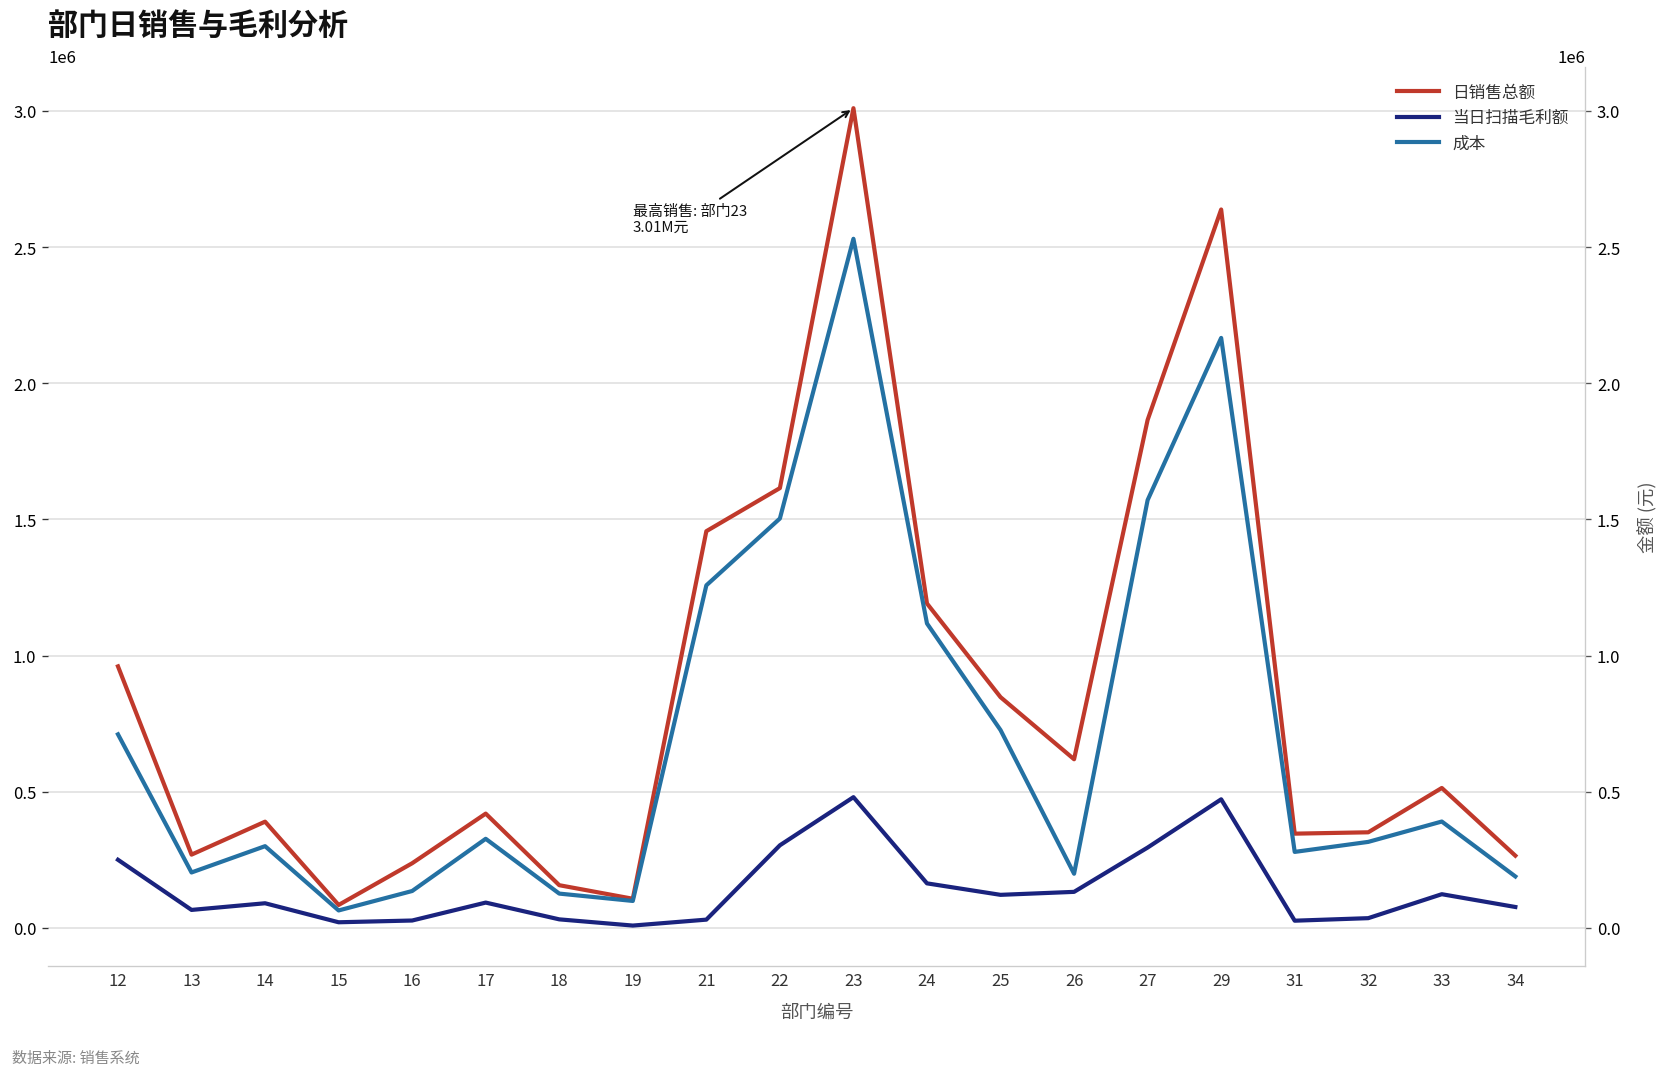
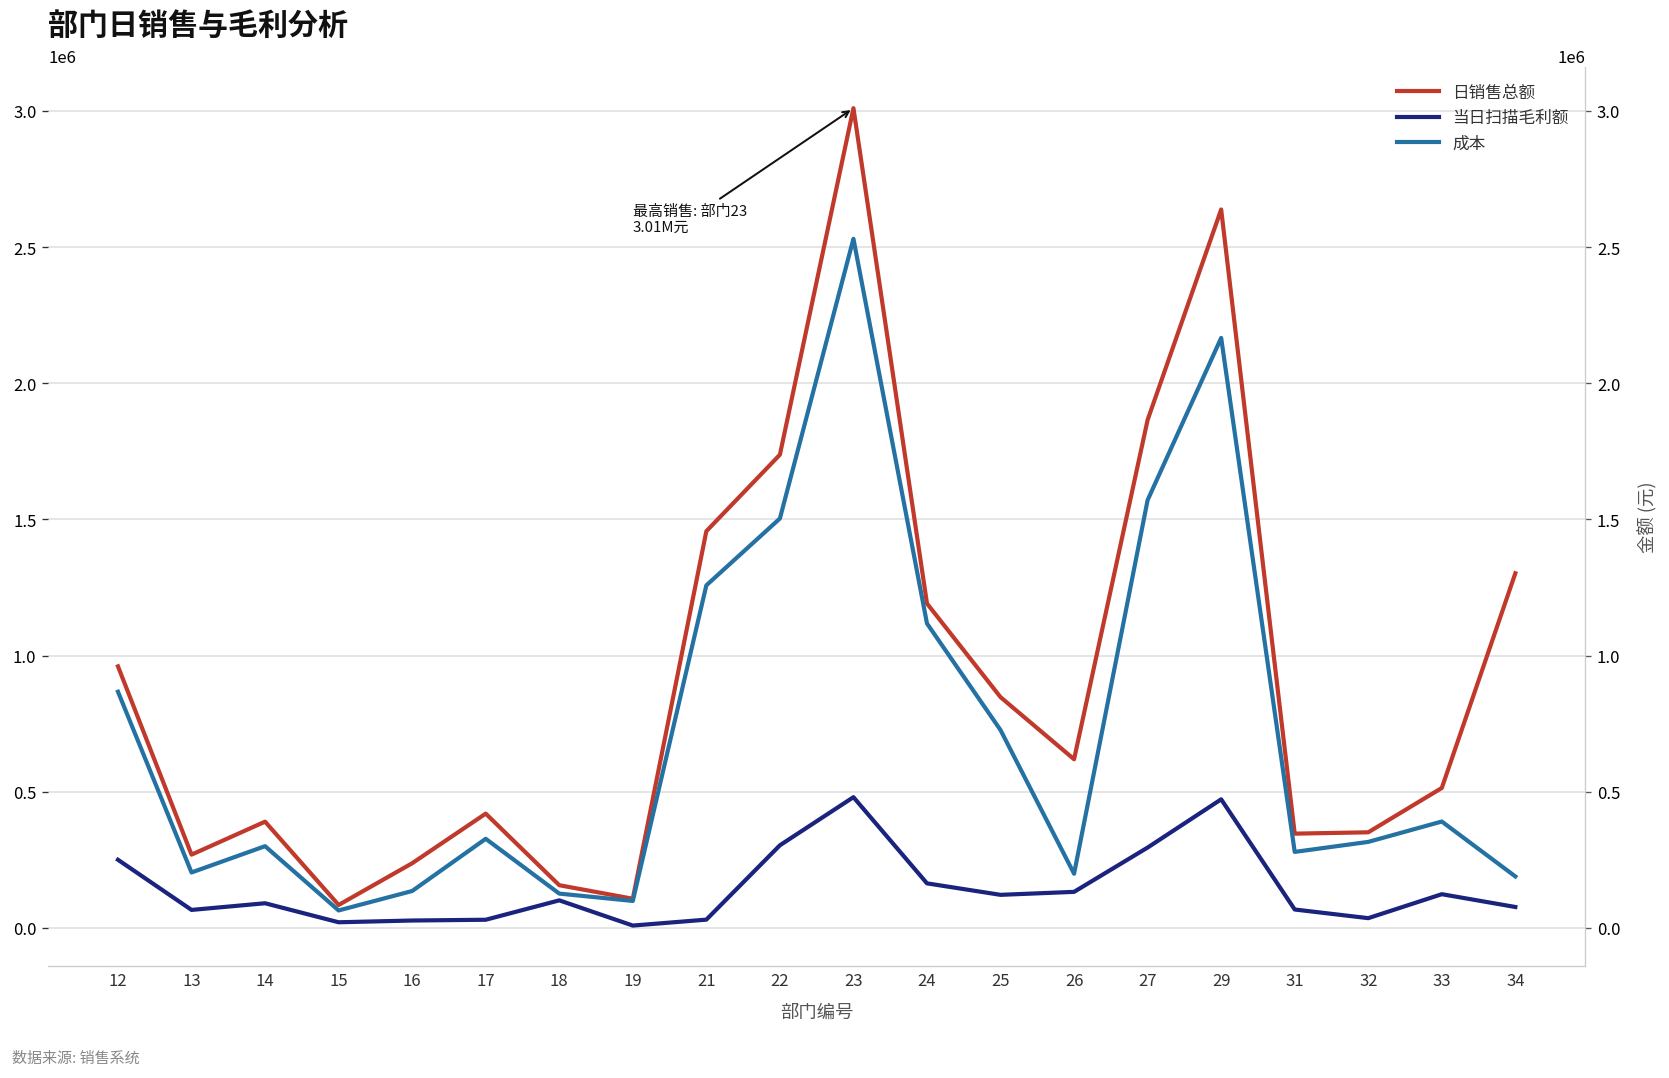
  {
    "日销售总额": {
      "12": 960000,
      "13": 270000,
      "14": 390000,
      "15": 80000,
      "16": 240000,
      "17": 420000,
      "18": 160000,
      "21": 1460000,
-     "22": 1620000,
+     "22": 1740000,
      "24": 1190000,
      "25": 850000,
      "26": 620000,
      "27": 1870000,
      "29": 2640000,
      "31": 350000,
      "32": 350000,
      "33": 510000,
-     "34": 260000
+     "34": 1300000
    },
    "当日扫描毛利额": {
      "12": 250000,
      "13": 70000,
      "14": 90000,
      "15": 20000,
      "16": 30000,
-     "17": 90000,
-     "18": 30000,
+     "17": 30000,
+     "18": 100000,
      "19": 10000,
      "21": 30000,
      "22": 300000,
      "23": 480000,
      "24": 160000,
      "25": 120000,
      "26": 130000,
      "27": 290000,
      "29": 470000,
-     "31": 30000,
+     "31": 70000,
      "32": 40000,
      "33": 120000,
      "34": 80000
    },
    "成本": {
-     "12": 710000,
+     "12": 870000,
      "13": 200000,
      "14": 300000,
      "15": 60000,
      "16": 140000,
      "17": 330000,
      "18": 130000,
      "21": 1260000,
      "22": 1500000,
      "24": 1120000,
      "25": 730000,
      "26": 200000,
      "27": 1570000,
      "29": 2170000,
      "31": 280000,
      "32": 320000,
      "33": 390000,
      "34": 190000
    }
  }
